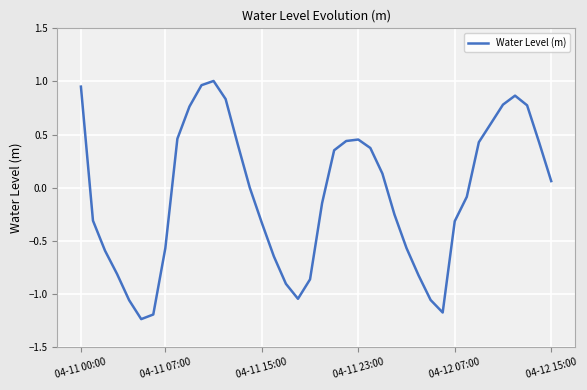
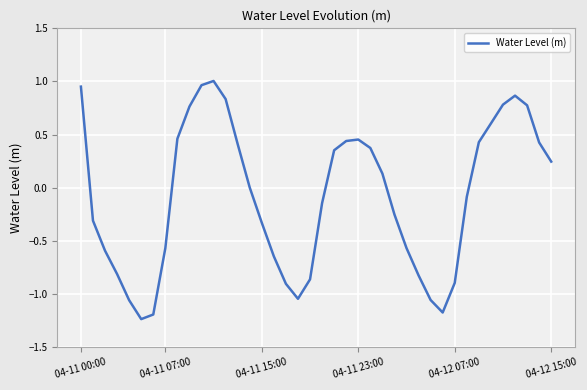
  {
    "04-11 00:00": 0.95,
    "04-11 07:00": -0.57,
    "04-11 15:00": -0.33,
    "04-11 23:00": 0.45,
-   "04-12 07:00": -0.32,
-   "04-12 15:00": 0.06
+   "04-12 07:00": -0.90,
+   "04-12 15:00": 0.25
  }
